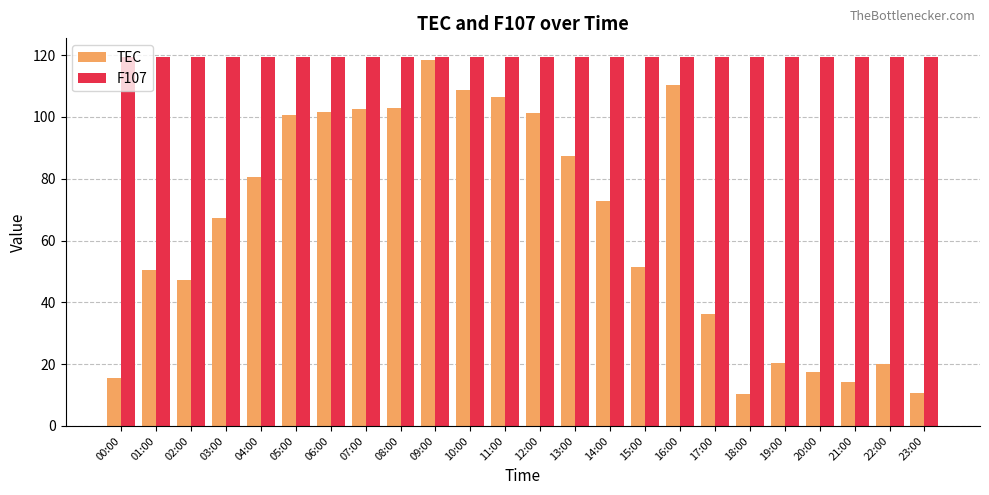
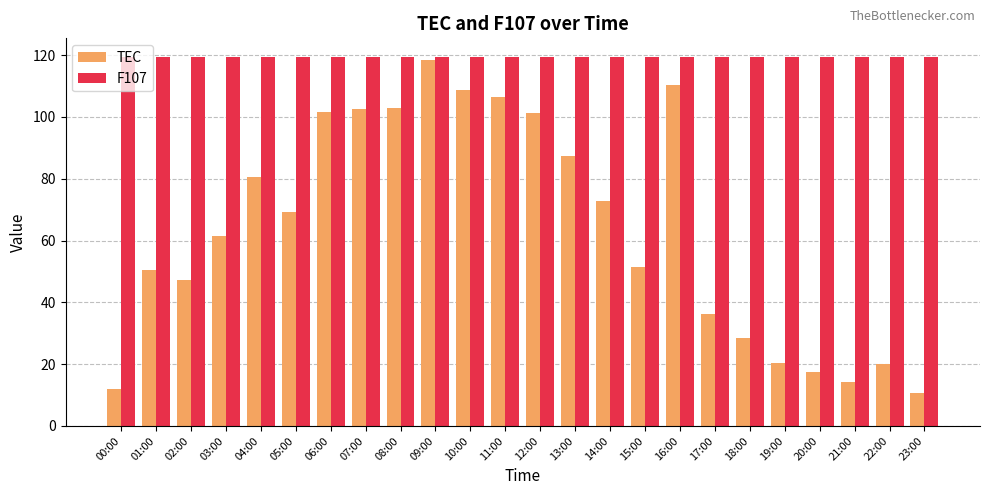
  {
    "TEC": {
-     "00:00": 15,
+     "00:00": 12,
      "01:00": 50,
      "02:00": 47,
-     "03:00": 67,
+     "03:00": 62,
      "04:00": 81,
-     "05:00": 101,
+     "05:00": 69,
      "06:00": 102,
      "07:00": 103,
      "08:00": 103,
      "09:00": 118,
      "10:00": 109,
      "11:00": 106,
      "12:00": 101,
      "13:00": 87,
      "14:00": 73,
      "15:00": 51,
      "16:00": 110,
      "17:00": 36,
-     "18:00": 10,
+     "18:00": 28,
      "19:00": 20,
      "20:00": 18,
      "21:00": 14,
      "22:00": 20,
      "23:00": 11
    },
    "F107": {
      "01:00": 119,
      "02:00": 119,
      "03:00": 119,
      "04:00": 119,
      "05:00": 119,
      "06:00": 119,
      "07:00": 119,
      "08:00": 119,
      "09:00": 119,
      "10:00": 119,
      "11:00": 119,
      "12:00": 119,
      "13:00": 119,
      "14:00": 119,
      "15:00": 119,
      "16:00": 119,
      "17:00": 119,
      "18:00": 119,
      "19:00": 119,
      "20:00": 119,
      "21:00": 119,
      "22:00": 119,
      "23:00": 119
    }
  }
